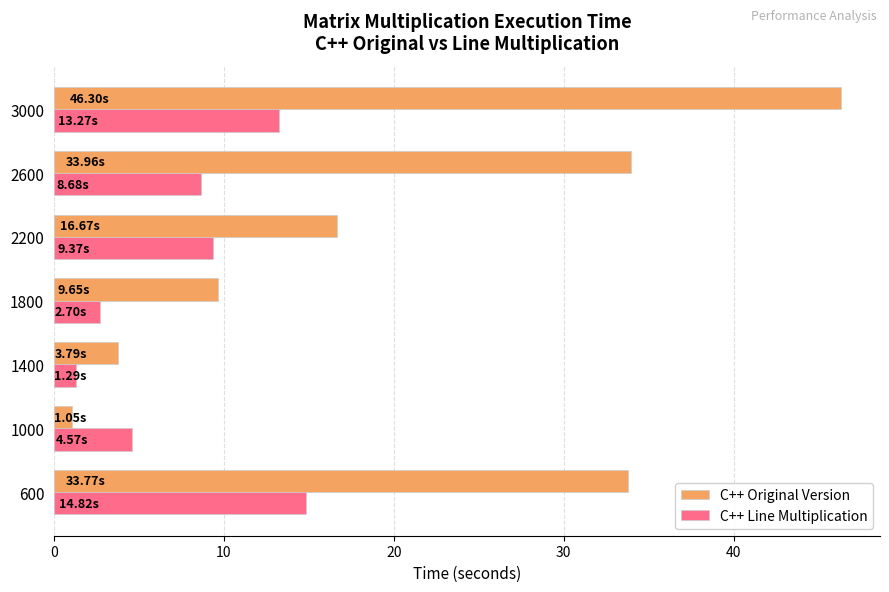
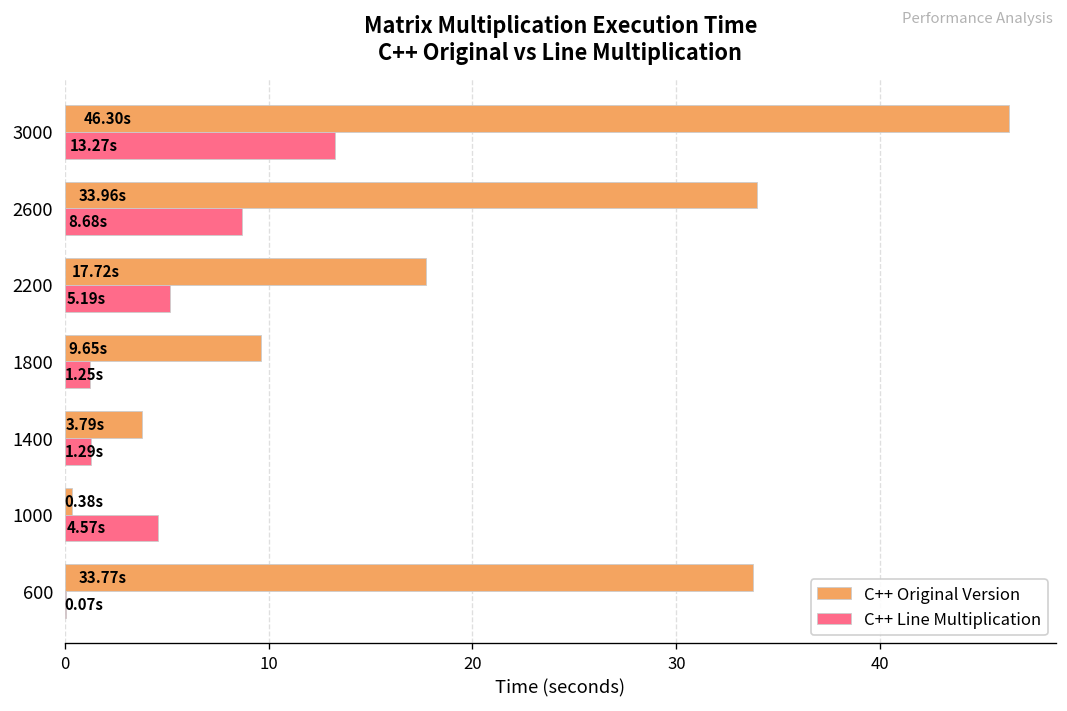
  {
    "C++ Original Version": {
      "3000": "46.30s",
      "2600": "33.96s",
-     "2200": "16.67s",
+     "2200": "17.72s",
      "1800": "9.65s",
      "1400": "3.79s",
-     "1000": "1.05s",
+     "1000": "0.38s",
      "600": "33.77s"
    },
    "C++ Line Multiplication": {
      "3000": "13.27s",
      "2600": "8.68s",
-     "2200": "9.37s",
-     "1800": "2.70s",
+     "2200": "5.19s",
+     "1800": "1.25s",
      "1400": "1.29s",
      "1000": "4.57s",
-     "600": "14.82s"
+     "600": "0.07s"
    }
  }
